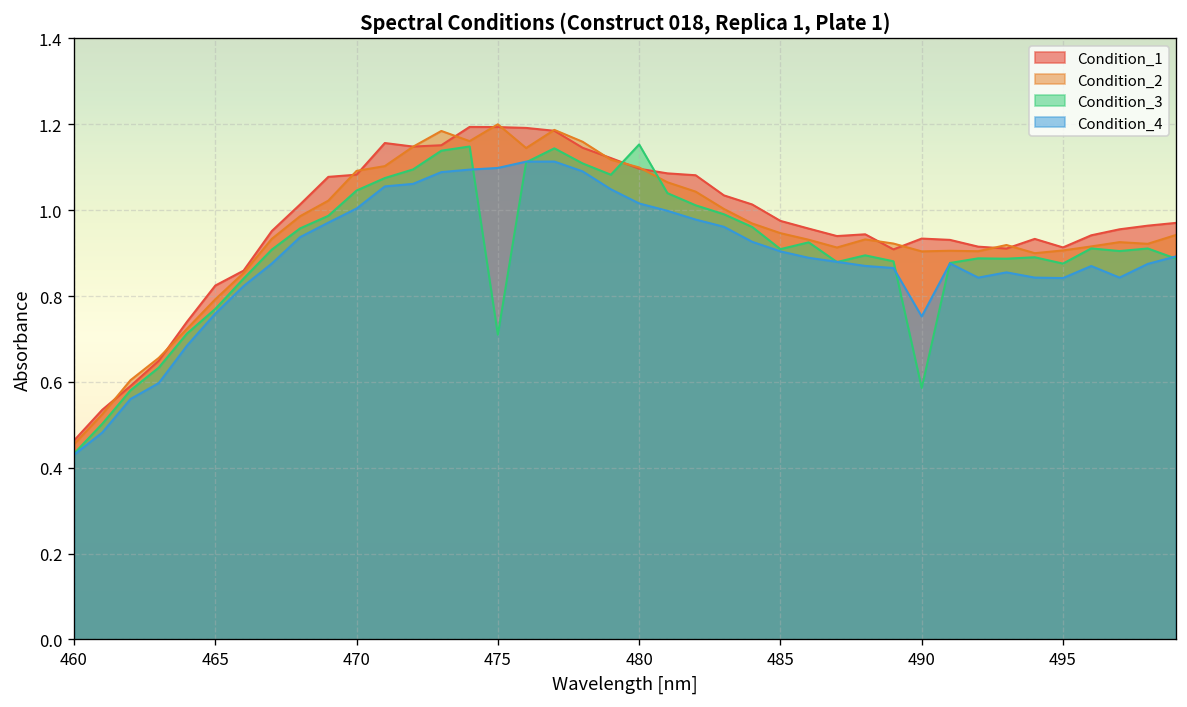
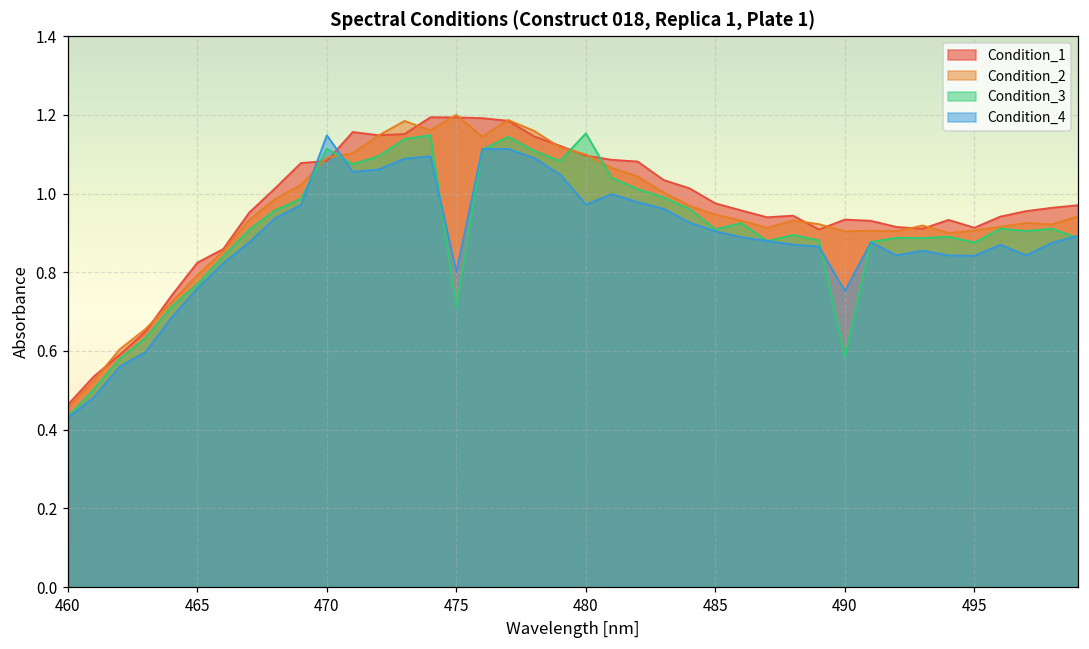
  {
    "Condition_3": {
      "465": 0.77,
-     "470": 1.05,
+     "470": 1.11,
      "475": 0.71,
      "480": 1.15,
      "490": 0.59,
      "495": 0.88
    },
    "Condition_4": {
      "465": 0.76,
-     "470": 1.00,
-     "475": 1.10,
-     "480": 1.02,
+     "470": 1.15,
+     "475": 0.80,
+     "480": 0.97,
      "490": 0.75,
      "495": 0.84
    }
  }
